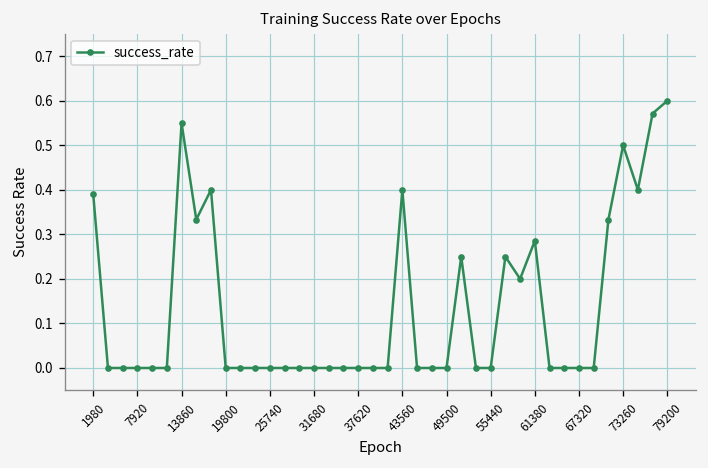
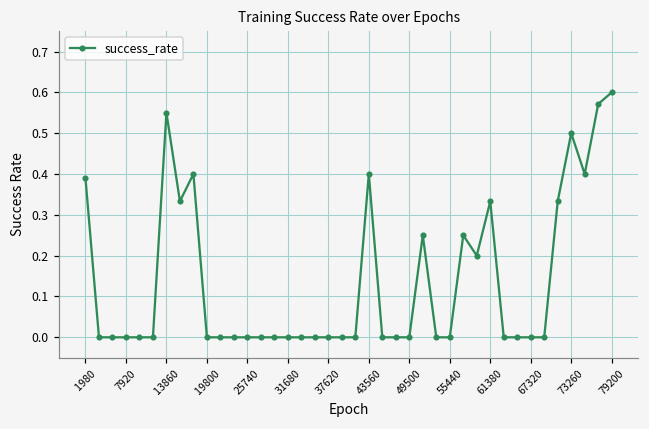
  {
    "1980": 0.39,
    "7920": 0.00,
    "13860": 0.55,
    "19800": 0.00,
    "25740": 0.00,
    "31680": 0.00,
    "37620": 0.00,
    "43560": 0.40,
    "49500": 0.00,
    "55440": 0.00,
-   "61380": 0.29,
+   "61380": 0.33,
    "67320": 0.00,
    "73260": 0.50,
    "79200": 0.60
  }
